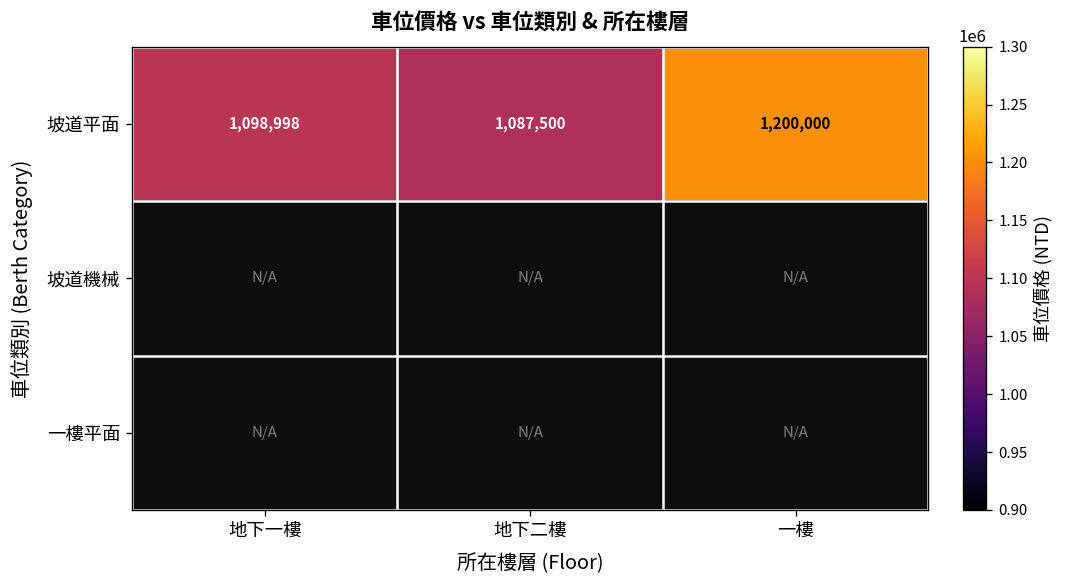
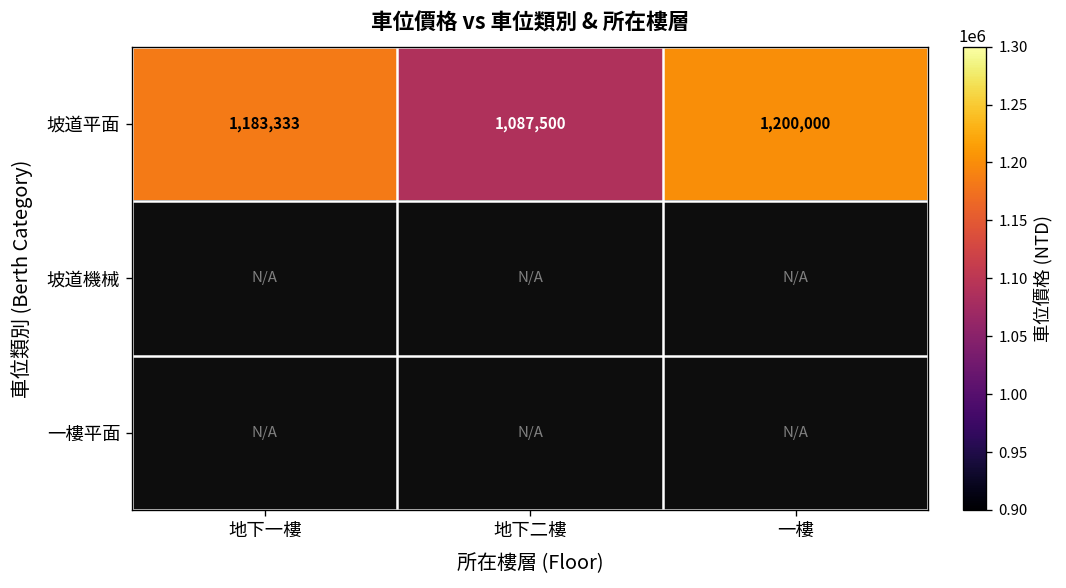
  {
    "坡道平面": {
-     "地下一樓": "1,098,998",
+     "地下一樓": "1,183,333",
      "地下二樓": "1,087,500",
      "一樓": "1,200,000"
    }
  }
